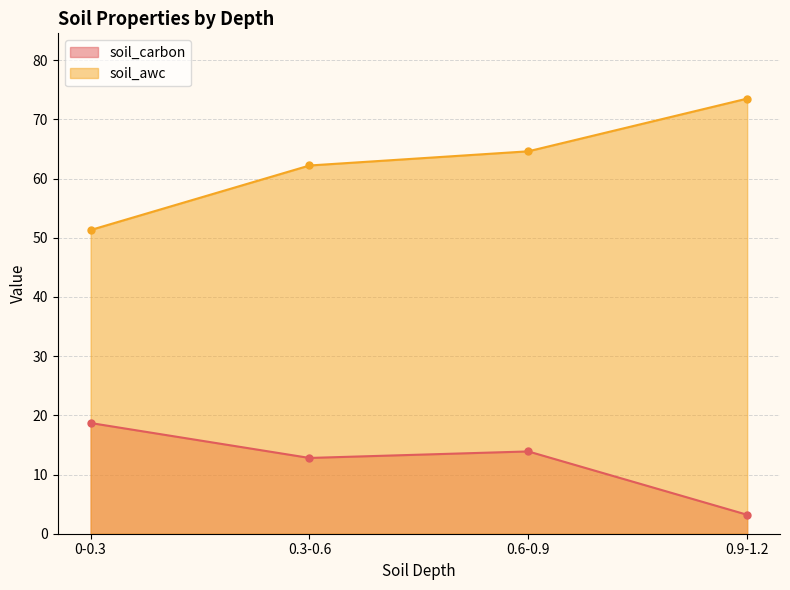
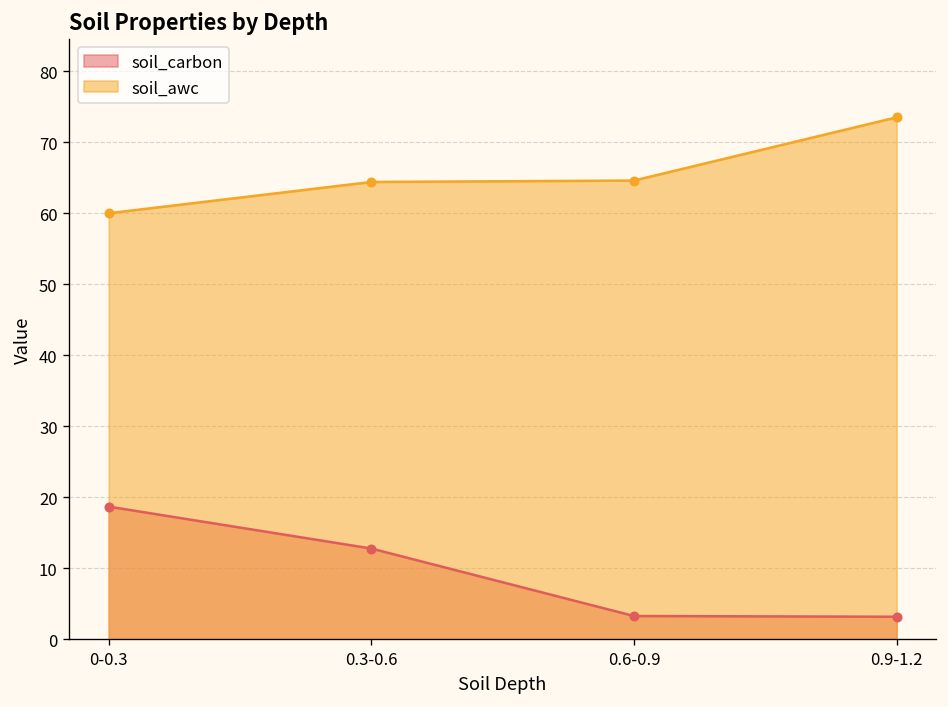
  {
    "soil_carbon": {
      "0-0.3": 19,
      "0.3-0.6": 13,
-     "0.6-0.9": 14,
+     "0.6-0.9": 3,
      "0.9-1.2": 3
    },
    "soil_awc": {
-     "0-0.3": 51,
-     "0.3-0.6": 62,
+     "0-0.3": 60,
+     "0.3-0.6": 64,
      "0.6-0.9": 65,
      "0.9-1.2": 74
    }
  }
